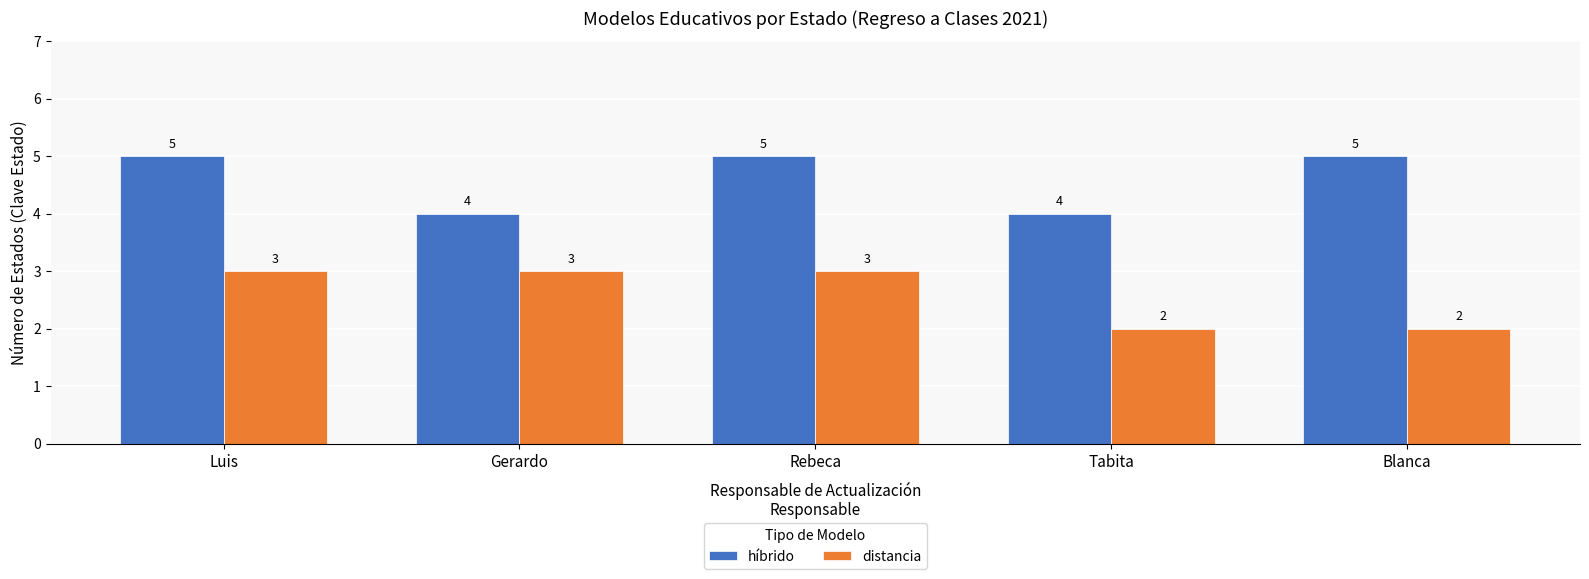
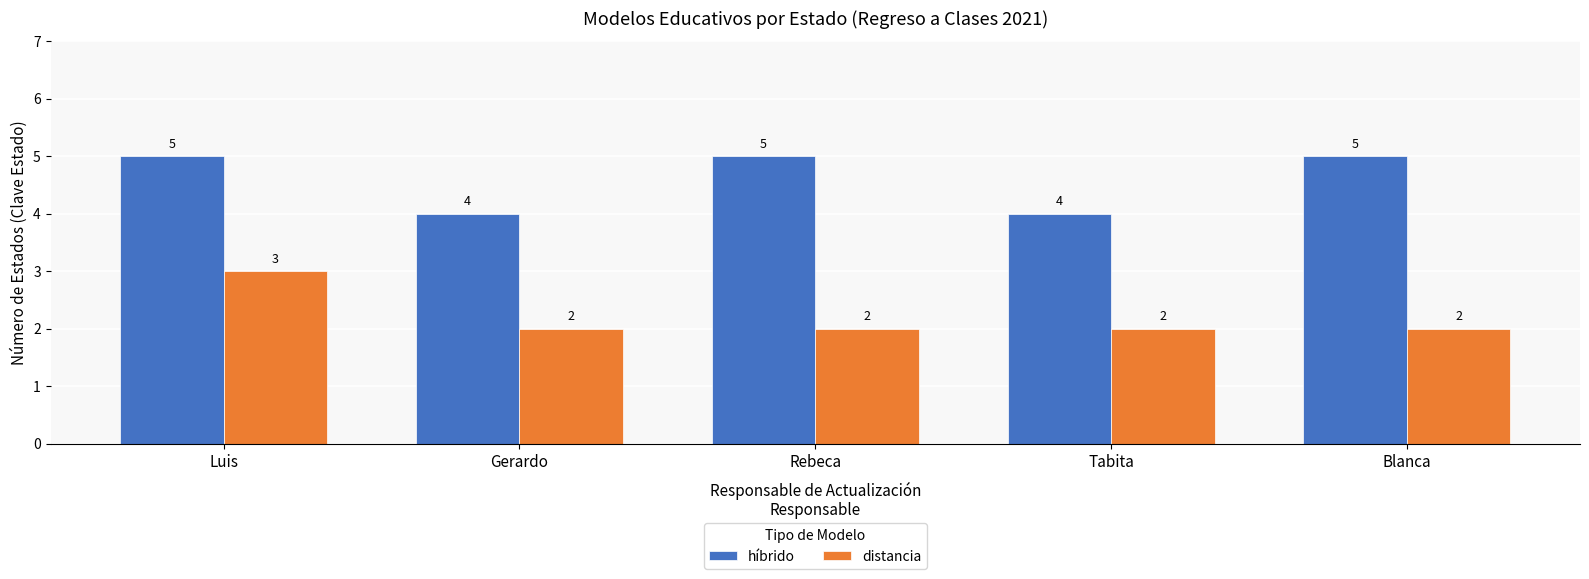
  {
    "híbrido": {
      "Luis": 5,
      "Gerardo": 4,
      "Rebeca": 5,
      "Tabita": 4,
      "Blanca": 5
    },
    "distancia": {
      "Luis": 3,
-     "Gerardo": 3,
-     "Rebeca": 3,
+     "Gerardo": 2,
+     "Rebeca": 2,
      "Tabita": 2,
      "Blanca": 2
    }
  }
